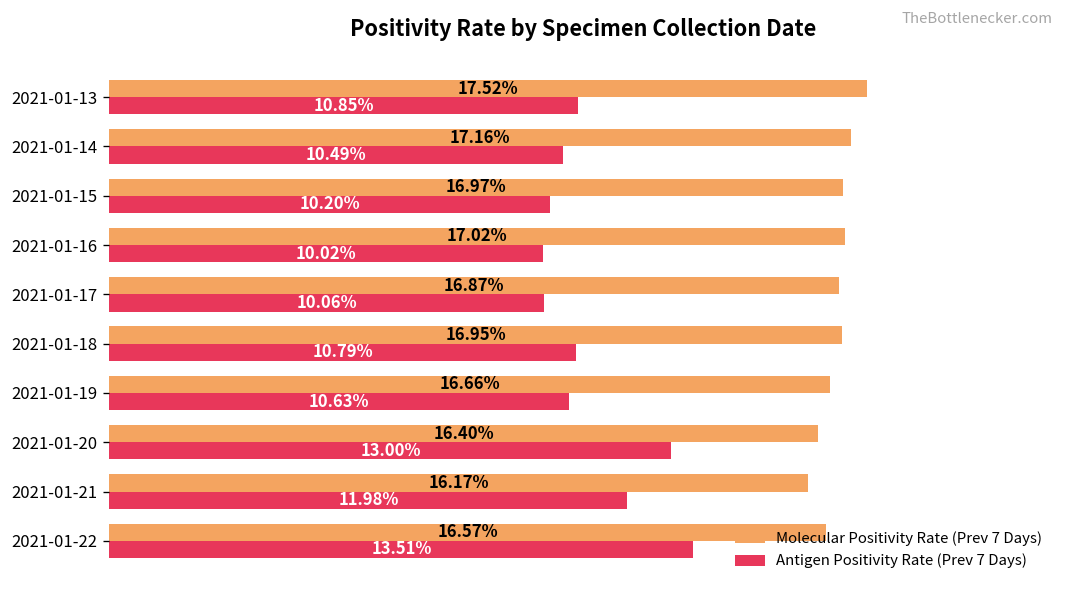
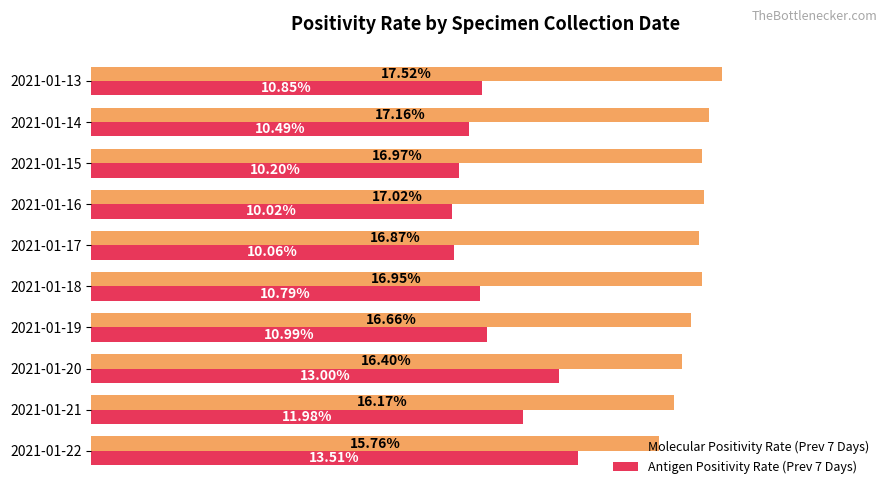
  {
    "Molecular Positivity Rate (Prev 7 Days)": {
      "2021-01-13": "17.52%",
      "2021-01-14": "17.16%",
      "2021-01-15": "16.97%",
      "2021-01-16": "17.02%",
      "2021-01-17": "16.87%",
      "2021-01-18": "16.95%",
      "2021-01-19": "16.66%",
      "2021-01-20": "16.40%",
      "2021-01-21": "16.17%",
-     "2021-01-22": "16.57%"
+     "2021-01-22": "15.76%"
    },
    "Antigen Positivity Rate (Prev 7 Days)": {
      "2021-01-13": "10.85%",
      "2021-01-14": "10.49%",
      "2021-01-15": "10.20%",
      "2021-01-16": "10.02%",
      "2021-01-17": "10.06%",
      "2021-01-18": "10.79%",
-     "2021-01-19": "10.63%",
+     "2021-01-19": "10.99%",
      "2021-01-20": "13.00%",
      "2021-01-21": "11.98%",
      "2021-01-22": "13.51%"
    }
  }
